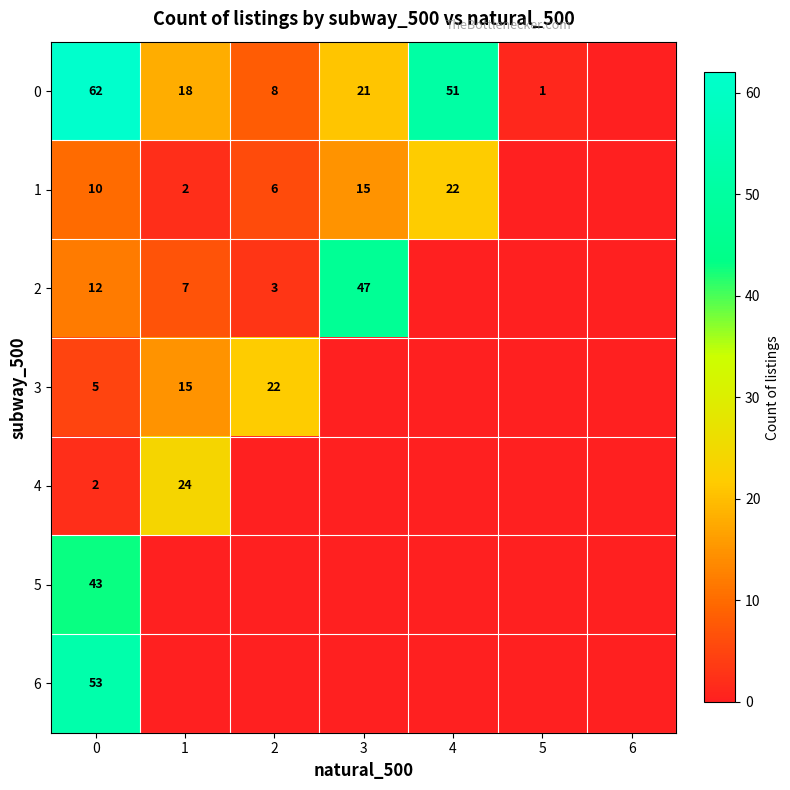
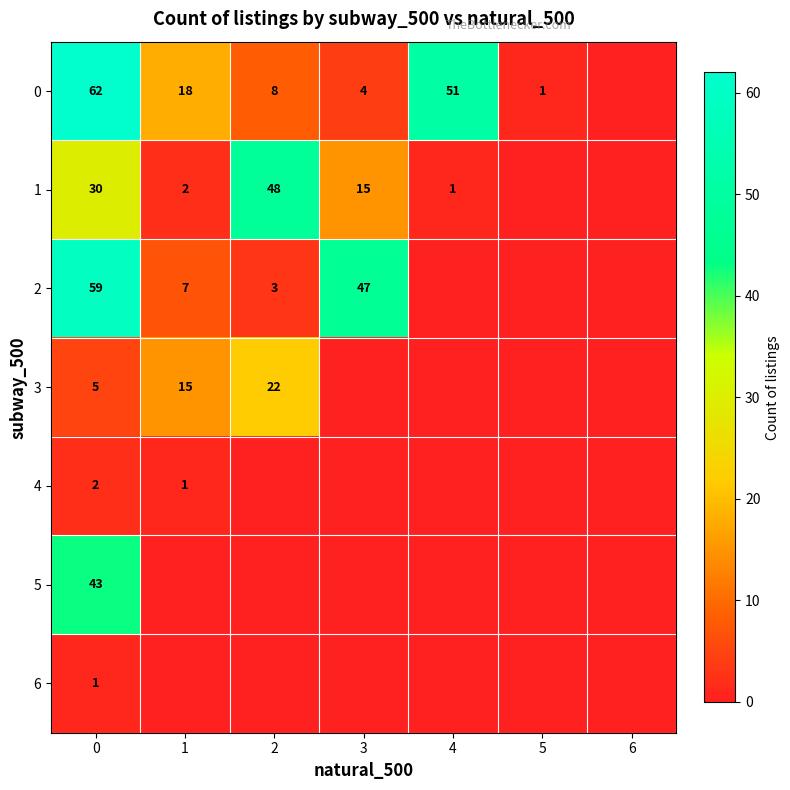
  {
    "0": {
      "0": 62,
      "1": 18,
      "2": 8,
-     "3": 21,
+     "3": 4,
      "4": 51,
      "5": 1
    },
    "1": {
-     "0": 10,
+     "0": 30,
      "1": 2,
-     "2": 6,
+     "2": 48,
      "3": 15,
-     "4": 22
+     "4": 1
    },
    "2": {
-     "0": 12,
+     "0": 59,
      "1": 7,
      "2": 3,
      "3": 47
    },
    "3": {
      "0": 5,
      "1": 15,
      "2": 22
    },
    "4": {
      "0": 2,
-     "1": 24
+     "1": 1
    },
    "5": {
      "0": 43
    },
    "6": {
-     "0": 53
+     "0": 1
    }
  }
